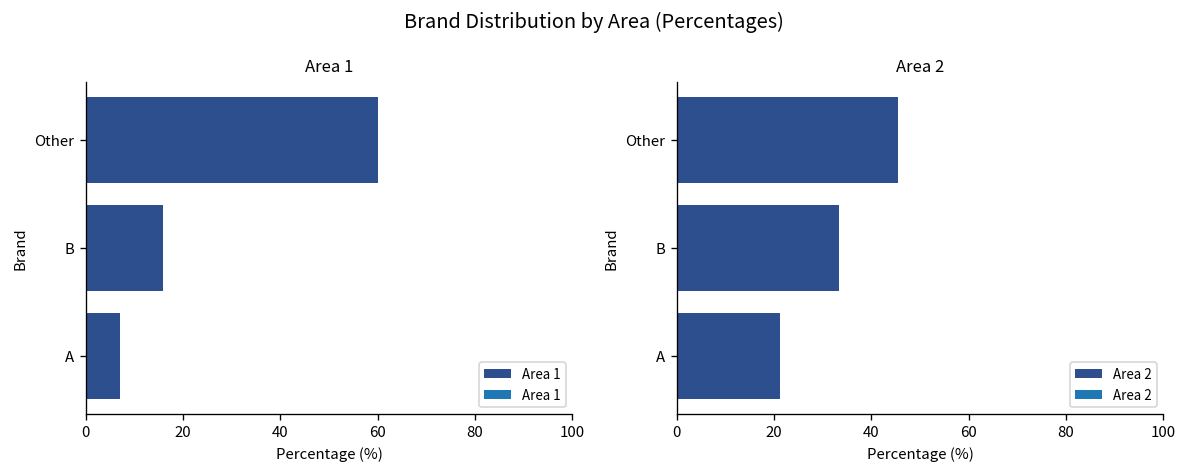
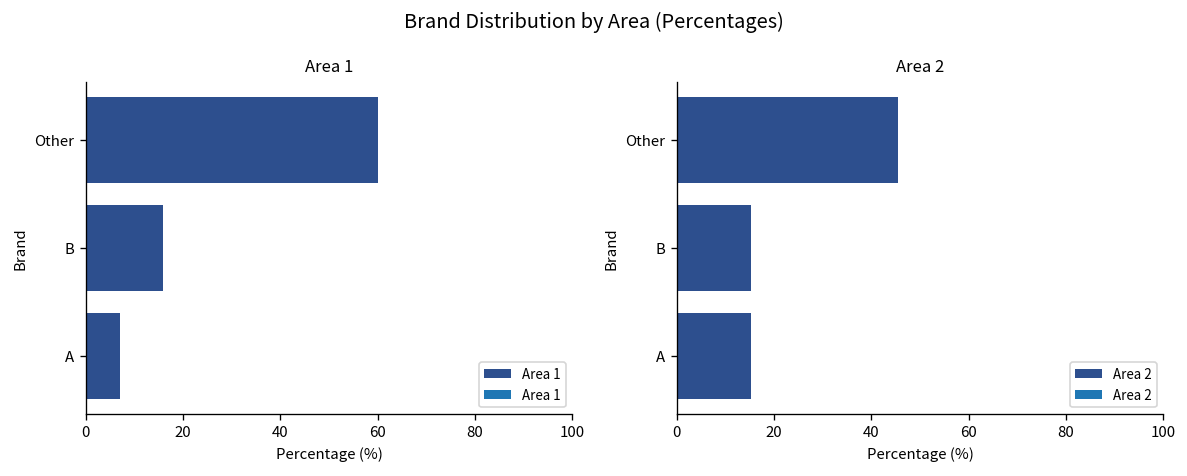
  {
    "Area 1": {
      "Other": 60,
      "B": 16,
      "A": 7
    },
    "Area 2": {
      "Other": 46,
-     "B": 33,
-     "A": 21
+     "B": 15,
+     "A": 15
    }
  }
